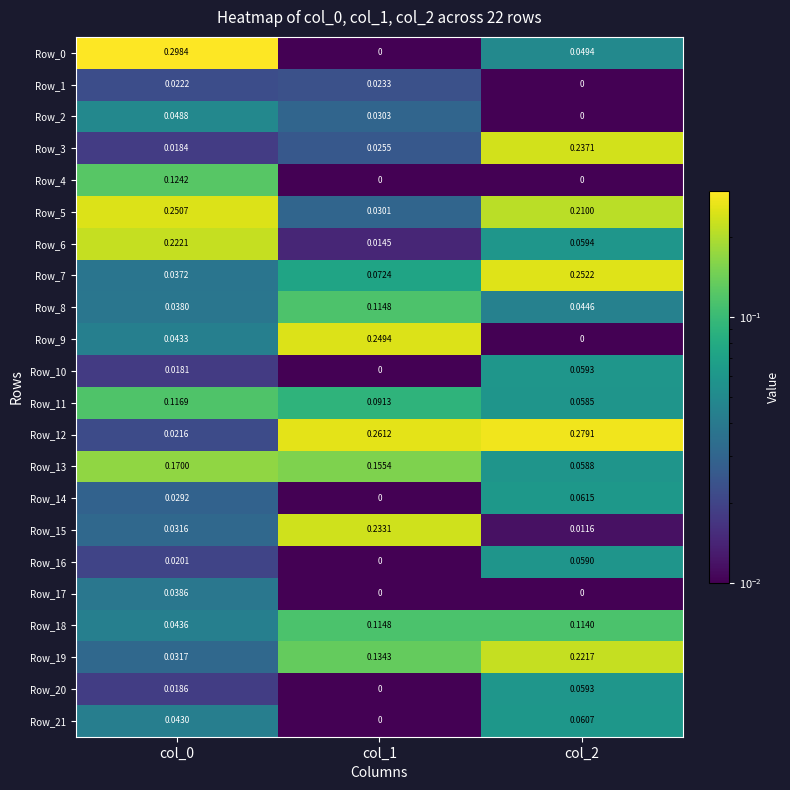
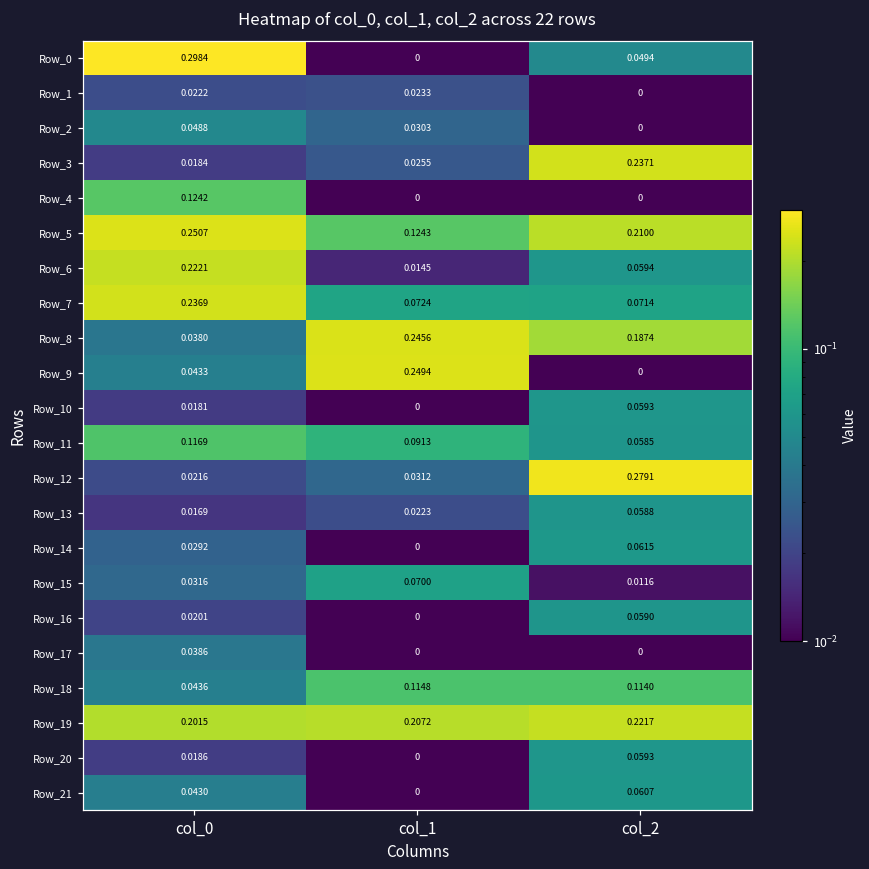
  {
    "Row_0": {
      "col_0": 0.2984,
      "col_1": 0,
      "col_2": 0.0494
    },
    "Row_1": {
      "col_0": 0.0222,
      "col_1": 0.0233,
      "col_2": 0
    },
    "Row_2": {
      "col_0": 0.0488,
      "col_1": 0.0303,
      "col_2": 0
    },
    "Row_3": {
      "col_0": 0.0184,
      "col_1": 0.0255,
      "col_2": 0.2371
    },
    "Row_4": {
      "col_0": 0.1242,
      "col_1": 0,
      "col_2": 0
    },
    "Row_5": {
      "col_0": 0.2507,
-     "col_1": 0.0301,
+     "col_1": 0.1243,
      "col_2": 0.2100
    },
    "Row_6": {
      "col_0": 0.2221,
      "col_1": 0.0145,
      "col_2": 0.0594
    },
    "Row_7": {
-     "col_0": 0.0372,
+     "col_0": 0.2369,
      "col_1": 0.0724,
-     "col_2": 0.2522
+     "col_2": 0.0714
    },
    "Row_8": {
      "col_0": 0.0380,
-     "col_1": 0.1148,
-     "col_2": 0.0446
+     "col_1": 0.2456,
+     "col_2": 0.1874
    },
    "Row_9": {
      "col_0": 0.0433,
      "col_1": 0.2494,
      "col_2": 0
    },
    "Row_10": {
      "col_0": 0.0181,
      "col_1": 0,
      "col_2": 0.0593
    },
    "Row_11": {
      "col_0": 0.1169,
      "col_1": 0.0913,
      "col_2": 0.0585
    },
    "Row_12": {
      "col_0": 0.0216,
-     "col_1": 0.2612,
+     "col_1": 0.0312,
      "col_2": 0.2791
    },
    "Row_13": {
-     "col_0": 0.1700,
-     "col_1": 0.1554,
+     "col_0": 0.0169,
+     "col_1": 0.0223,
      "col_2": 0.0588
    },
    "Row_14": {
      "col_0": 0.0292,
      "col_1": 0,
      "col_2": 0.0615
    },
    "Row_15": {
      "col_0": 0.0316,
-     "col_1": 0.2331,
+     "col_1": 0.0700,
      "col_2": 0.0116
    },
    "Row_16": {
      "col_0": 0.0201,
      "col_1": 0,
      "col_2": 0.0590
    },
    "Row_17": {
      "col_0": 0.0386,
      "col_1": 0,
      "col_2": 0
    },
    "Row_18": {
      "col_0": 0.0436,
      "col_1": 0.1148,
      "col_2": 0.1140
    },
    "Row_19": {
-     "col_0": 0.0317,
-     "col_1": 0.1343,
+     "col_0": 0.2015,
+     "col_1": 0.2072,
      "col_2": 0.2217
    },
    "Row_20": {
      "col_0": 0.0186,
      "col_1": 0,
      "col_2": 0.0593
    },
    "Row_21": {
      "col_0": 0.0430,
      "col_1": 0,
      "col_2": 0.0607
    }
  }
